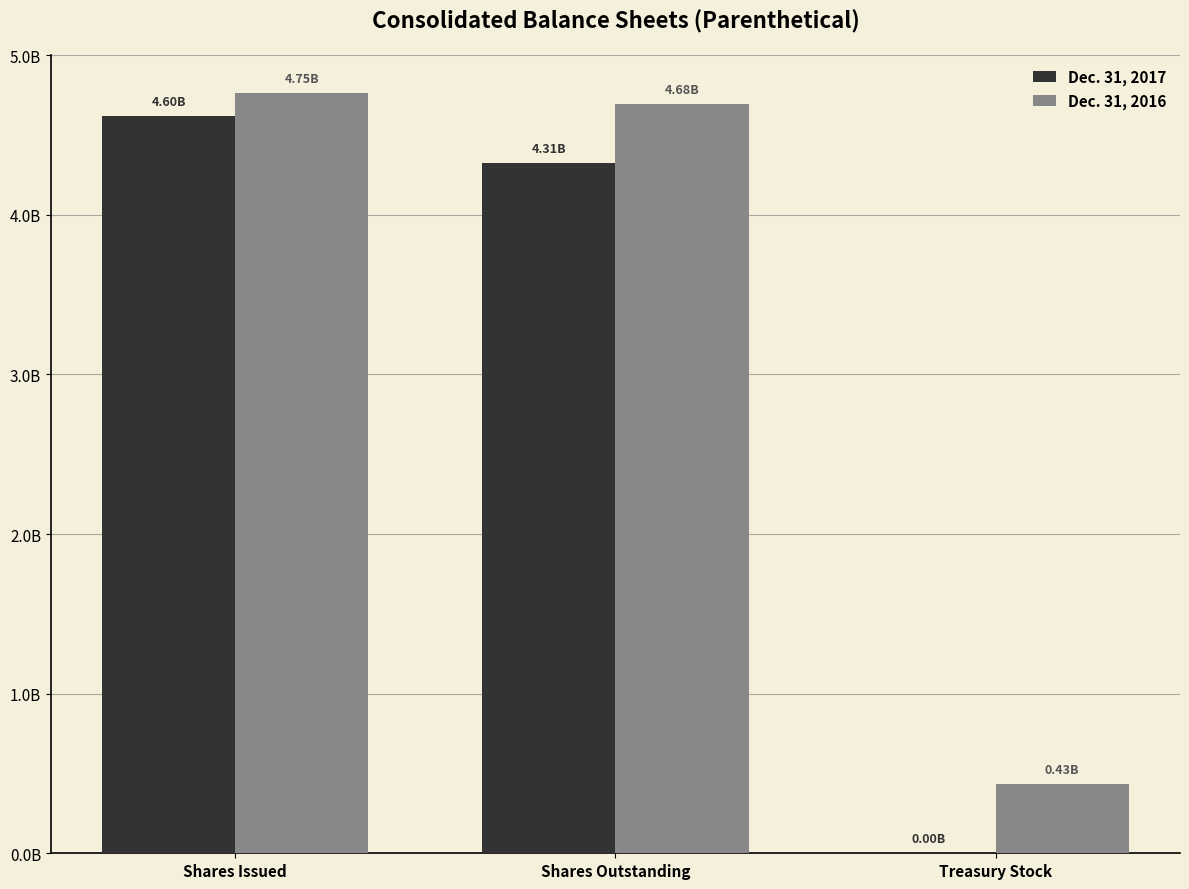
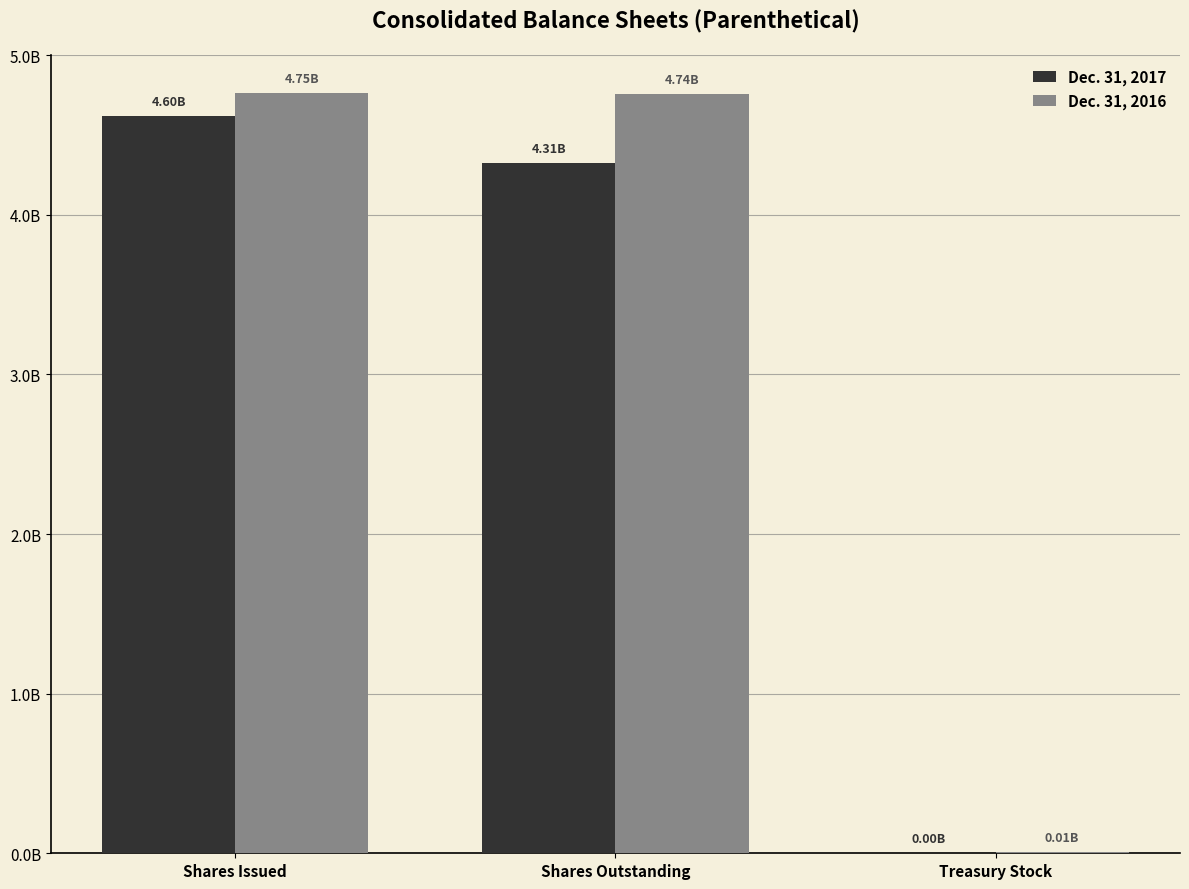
  {
    "Dec. 31, 2017": {
      "Shares Issued": "4.60B",
      "Shares Outstanding": "4.31B"
    },
    "Dec. 31, 2016": {
      "Shares Issued": "4.75B",
-     "Shares Outstanding": "4.68B",
-     "Treasury Stock": "0.43B"
+     "Shares Outstanding": "4.74B",
+     "Treasury Stock": "0.01B"
    }
  }
